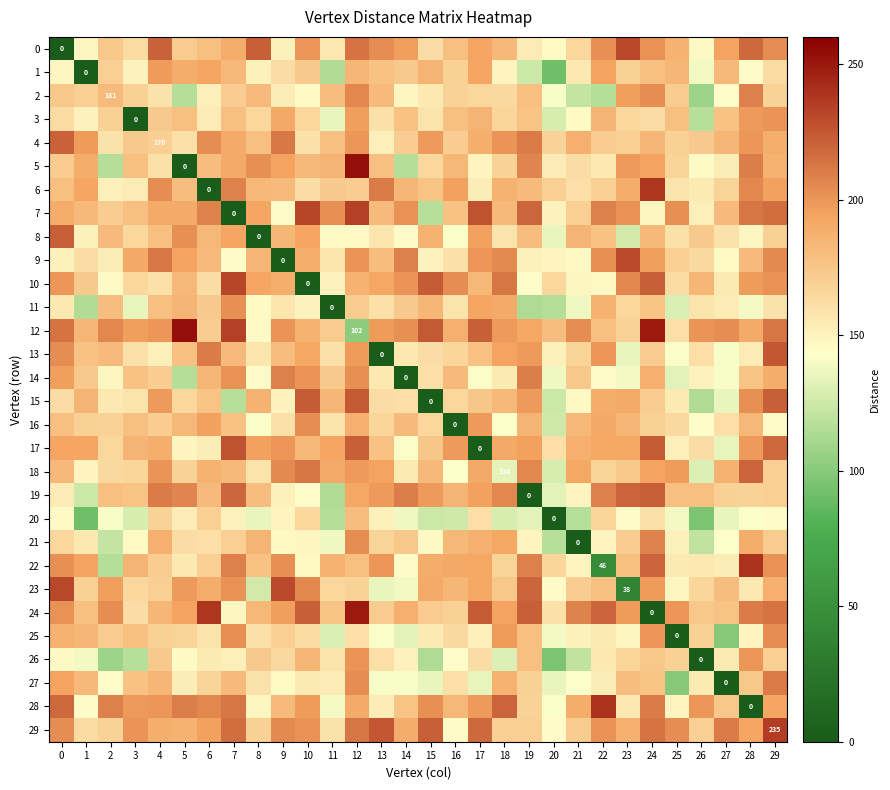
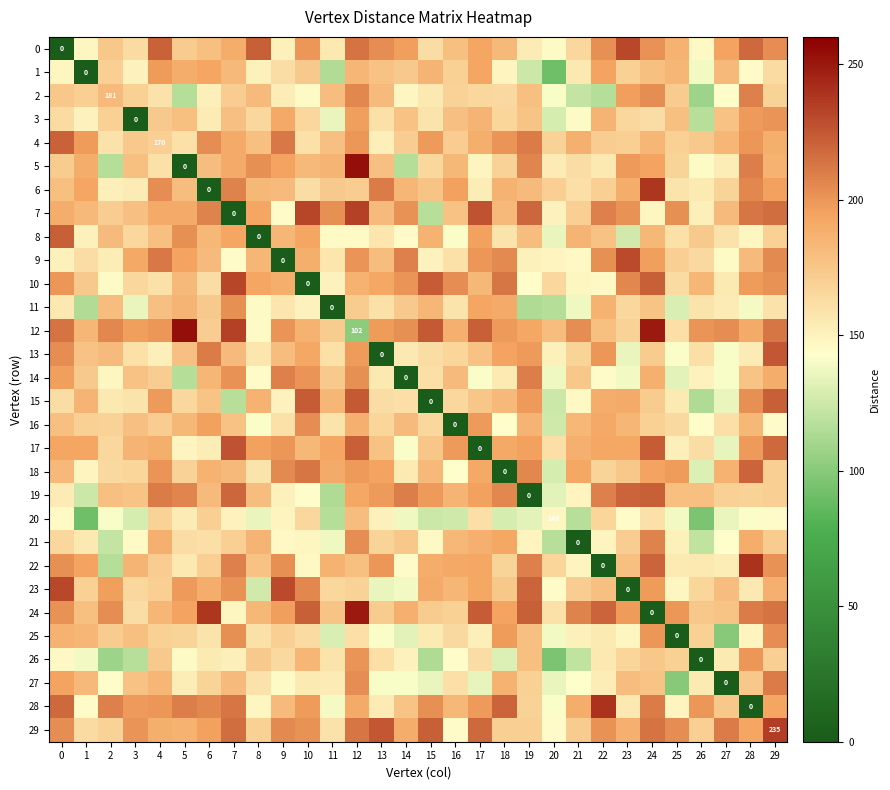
  {
    "0": {
      "0": 0
    },
    "1": {
      "1": 0
    },
    "2": {
      "2": 181
    },
    "3": {
      "3": 0
    },
    "4": {
      "4": 170
    },
    "5": {
      "5": 0
    },
    "6": {
      "6": 0
    },
    "7": {
      "7": 0
    },
    "8": {
      "8": 0
    },
    "9": {
      "9": 0
    },
    "10": {
      "10": 0
    },
    "11": {
      "11": 0
    },
    "12": {
      "12": 102
    },
    "13": {
      "13": 0
    },
    "14": {
      "14": 0
    },
    "15": {
      "15": 0
    },
    "16": {
      "16": 0
    },
    "17": {
      "17": 0
    },
    "18": {
-     "18": 134
+     "18": 0
    },
    "19": {
      "19": 0
    },
    "20": {
-     "20": 0
+     "20": 148
    },
    "21": {
      "21": 0
    },
    "22": {
-     "22": 46
+     "22": 0
    },
    "23": {
-     "23": 38
+     "23": 0
    },
    "24": {
      "24": 0
    },
    "25": {
      "25": 0
    },
    "26": {
      "26": 0
    },
    "27": {
      "27": 0
    },
    "28": {
      "28": 0
    },
    "29": {
      "29": 235
    }
  }
